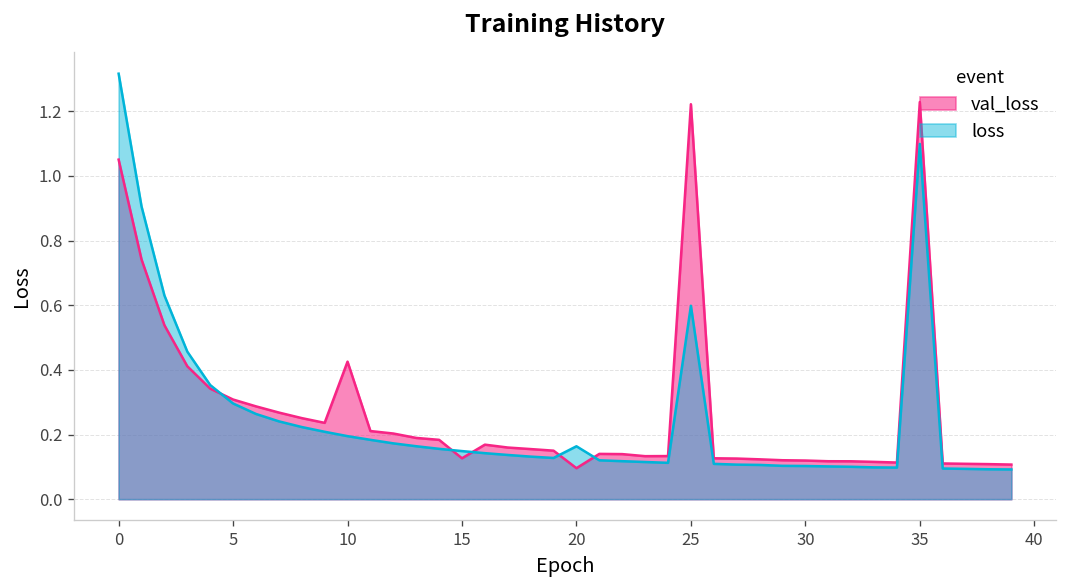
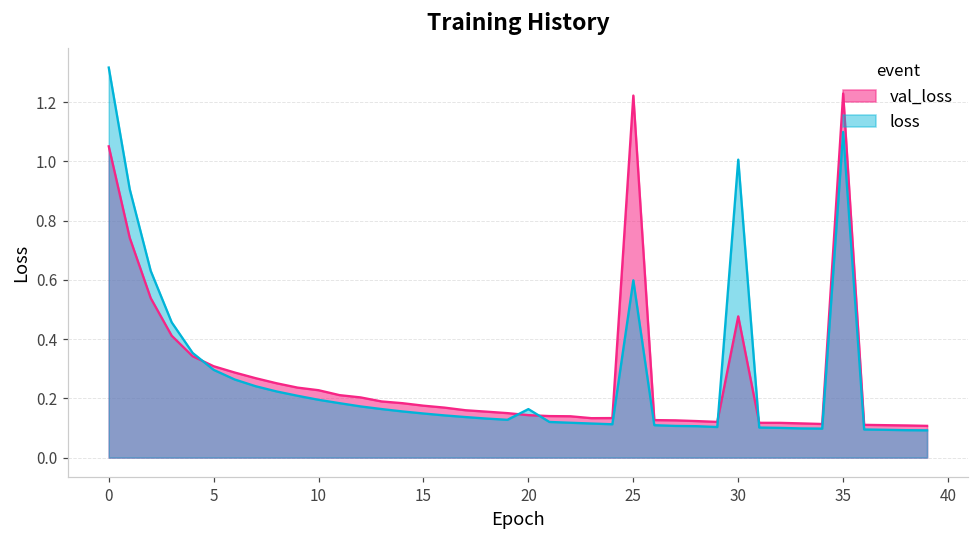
  {
    "val_loss": {
      "0": 1.05,
      "5": 0.31,
-     "10": 0.43,
-     "15": 0.13,
-     "20": 0.10,
+     "10": 0.23,
+     "15": 0.18,
+     "20": 0.14,
      "25": 1.22,
-     "30": 0.12,
+     "30": 0.48,
      "35": 1.23
    },
    "loss": {
      "0": 1.32,
      "5": 0.30,
      "10": 0.20,
      "15": 0.15,
      "20": 0.16,
      "25": 0.60,
-     "30": 0.10,
+     "30": 1.01,
      "35": 1.10
    }
  }
